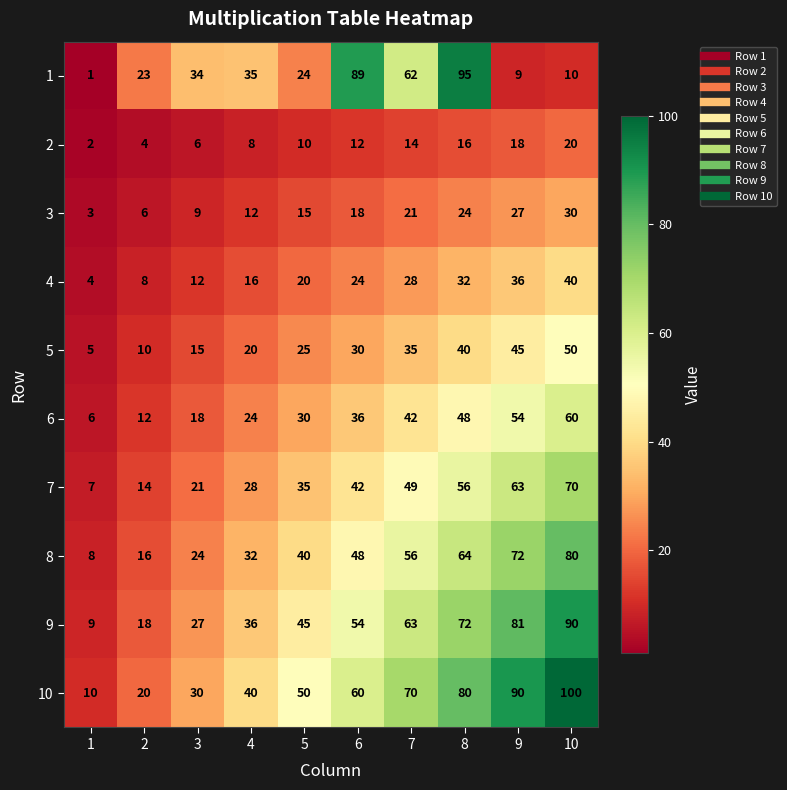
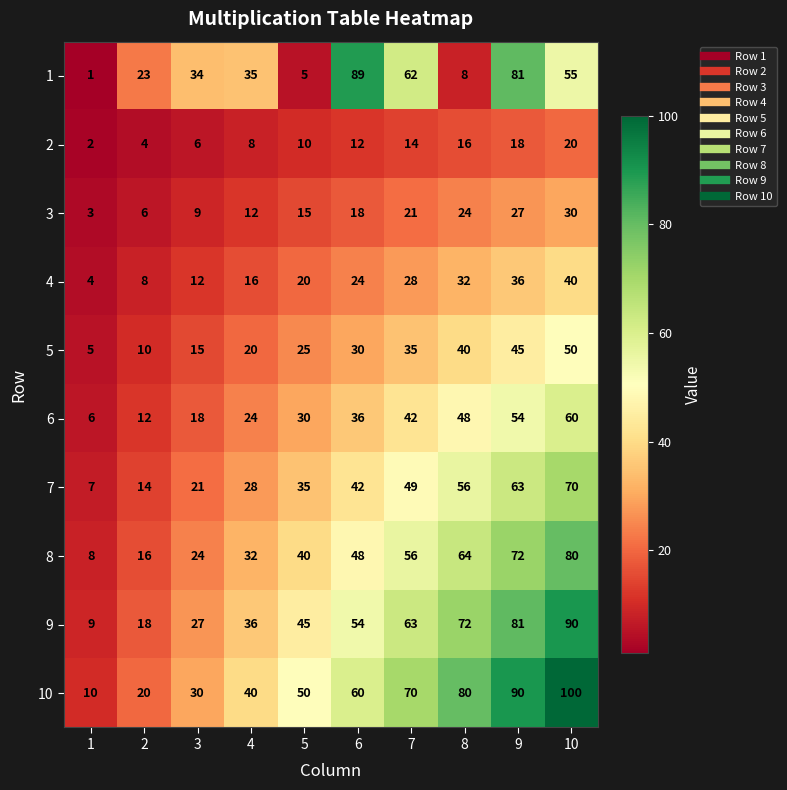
  {
    "1": {
      "1": 1,
      "2": 23,
      "3": 34,
      "4": 35,
-     "5": 24,
+     "5": 5,
      "6": 89,
      "7": 62,
-     "8": 95,
-     "9": 9,
-     "10": 10
+     "8": 8,
+     "9": 81,
+     "10": 55
    },
    "2": {
      "1": 2,
      "2": 4,
      "3": 6,
      "4": 8,
      "5": 10,
      "6": 12,
      "7": 14,
      "8": 16,
      "9": 18,
      "10": 20
    },
    "3": {
      "1": 3,
      "2": 6,
      "3": 9,
      "4": 12,
      "5": 15,
      "6": 18,
      "7": 21,
      "8": 24,
      "9": 27,
      "10": 30
    },
    "4": {
      "1": 4,
      "2": 8,
      "3": 12,
      "4": 16,
      "5": 20,
      "6": 24,
      "7": 28,
      "8": 32,
      "9": 36,
      "10": 40
    },
    "5": {
      "1": 5,
      "2": 10,
      "3": 15,
      "4": 20,
      "5": 25,
      "6": 30,
      "7": 35,
      "8": 40,
      "9": 45,
      "10": 50
    },
    "6": {
      "1": 6,
      "2": 12,
      "3": 18,
      "4": 24,
      "5": 30,
      "6": 36,
      "7": 42,
      "8": 48,
      "9": 54,
      "10": 60
    },
    "7": {
      "1": 7,
      "2": 14,
      "3": 21,
      "4": 28,
      "5": 35,
      "6": 42,
      "7": 49,
      "8": 56,
      "9": 63,
      "10": 70
    },
    "8": {
      "1": 8,
      "2": 16,
      "3": 24,
      "4": 32,
      "5": 40,
      "6": 48,
      "7": 56,
      "8": 64,
      "9": 72,
      "10": 80
    },
    "9": {
      "1": 9,
      "2": 18,
      "3": 27,
      "4": 36,
      "5": 45,
      "6": 54,
      "7": 63,
      "8": 72,
      "9": 81,
      "10": 90
    },
    "10": {
      "1": 10,
      "2": 20,
      "3": 30,
      "4": 40,
      "5": 50,
      "6": 60,
      "7": 70,
      "8": 80,
      "9": 90,
      "10": 100
    }
  }
